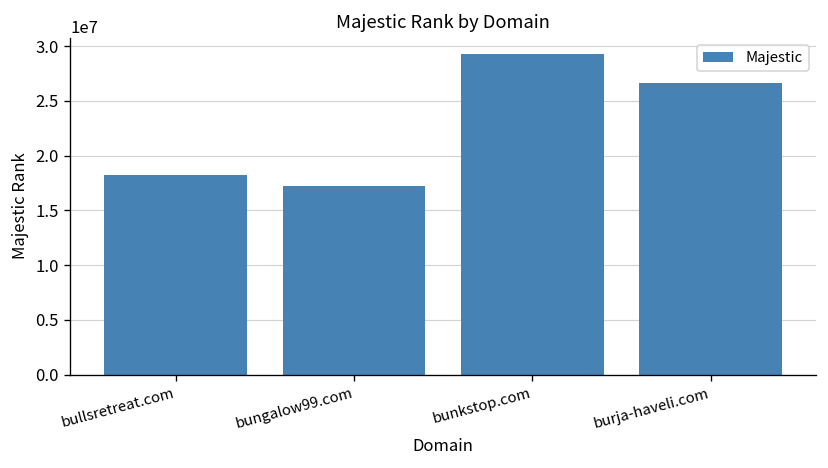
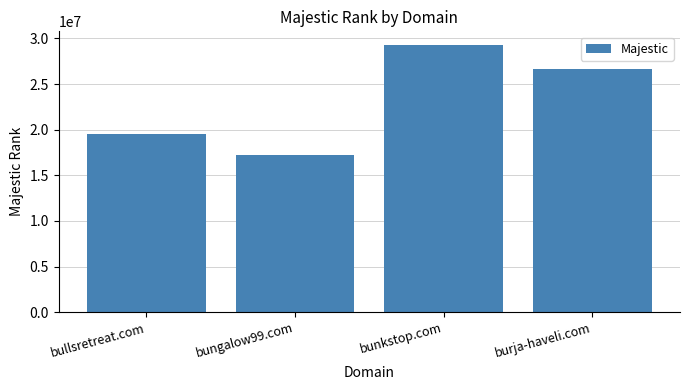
  {
-   "bullsretreat.com": 18000000,
+   "bullsretreat.com": 19000000,
    "bungalow99.com": 17000000,
    "bunkstop.com": 29000000,
    "burja-haveli.com": 27000000
  }
